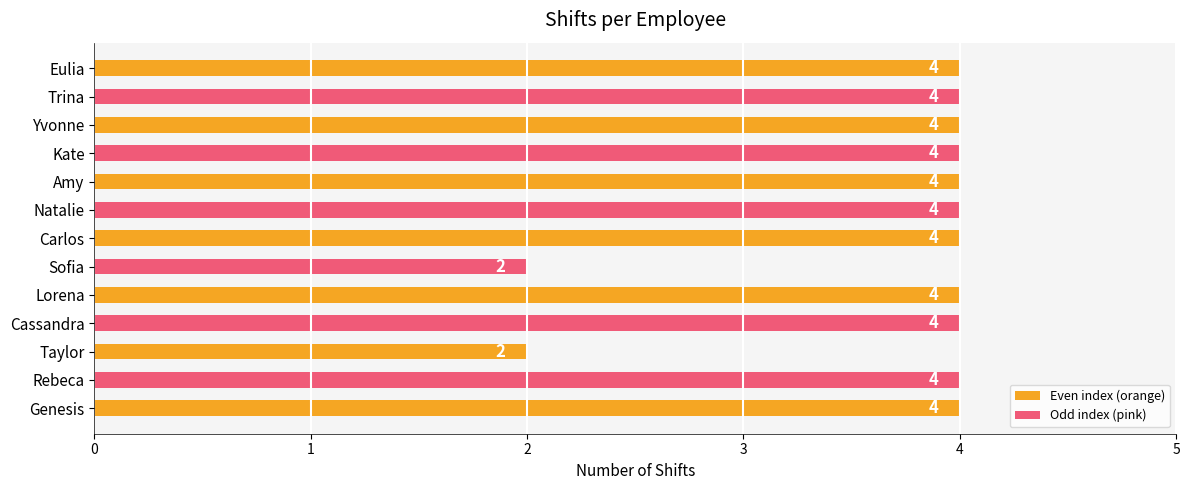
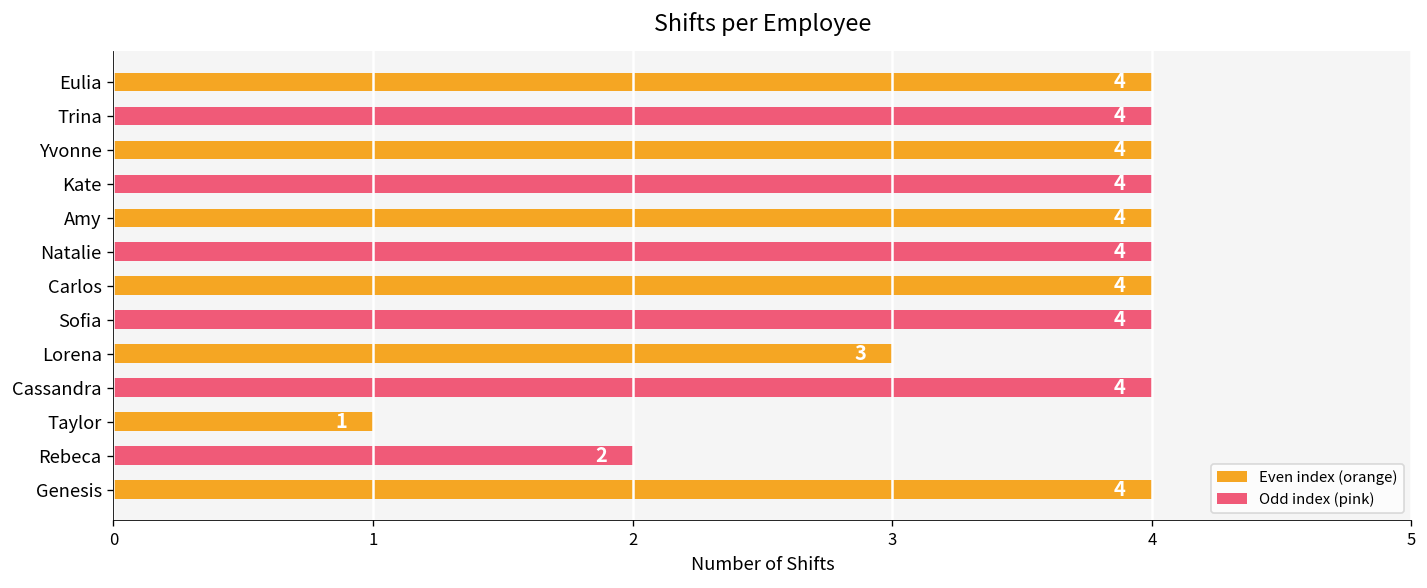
  {
    "Eulia": 4,
    "Trina": 4,
    "Yvonne": 4,
    "Kate": 4,
    "Amy": 4,
    "Natalie": 4,
    "Carlos": 4,
-   "Sofia": 2,
-   "Lorena": 4,
+   "Sofia": 4,
+   "Lorena": 3,
    "Cassandra": 4,
-   "Taylor": 2,
-   "Rebeca": 4,
+   "Taylor": 1,
+   "Rebeca": 2,
    "Genesis": 4
  }
